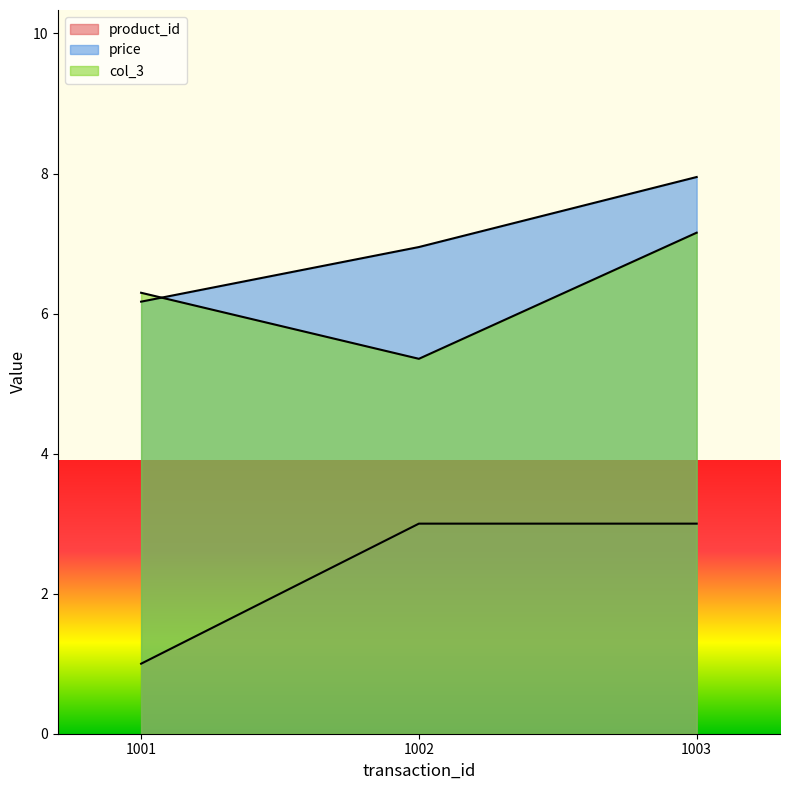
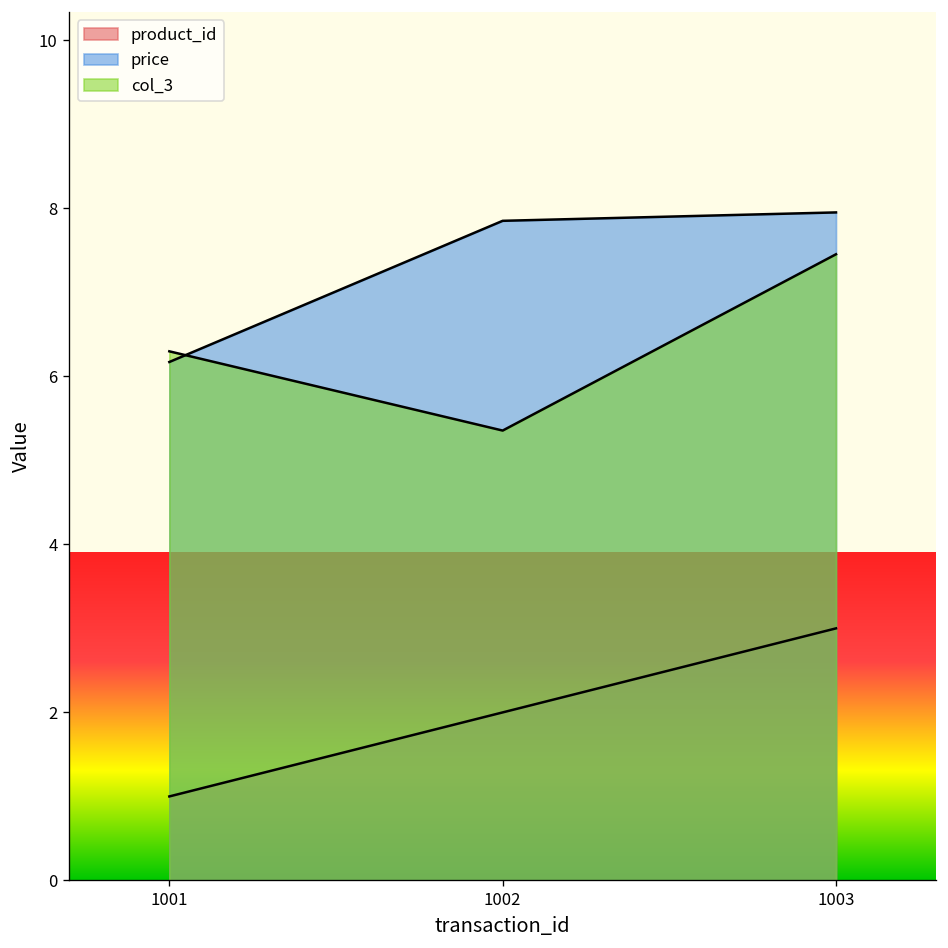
  {
    "product_id": {
      "1001": 1,
-     "1002": 3,
+     "1002": 2,
      "1003": 3
    },
    "price": {
      "1001": 6.2,
-     "1002": 7.0,
+     "1002": 7.9,
      "1003": 8.0
    },
    "col_3": {
      "1001": 6.3,
      "1002": 5.4,
-     "1003": 7.2
+     "1003": 7.5
    }
  }
